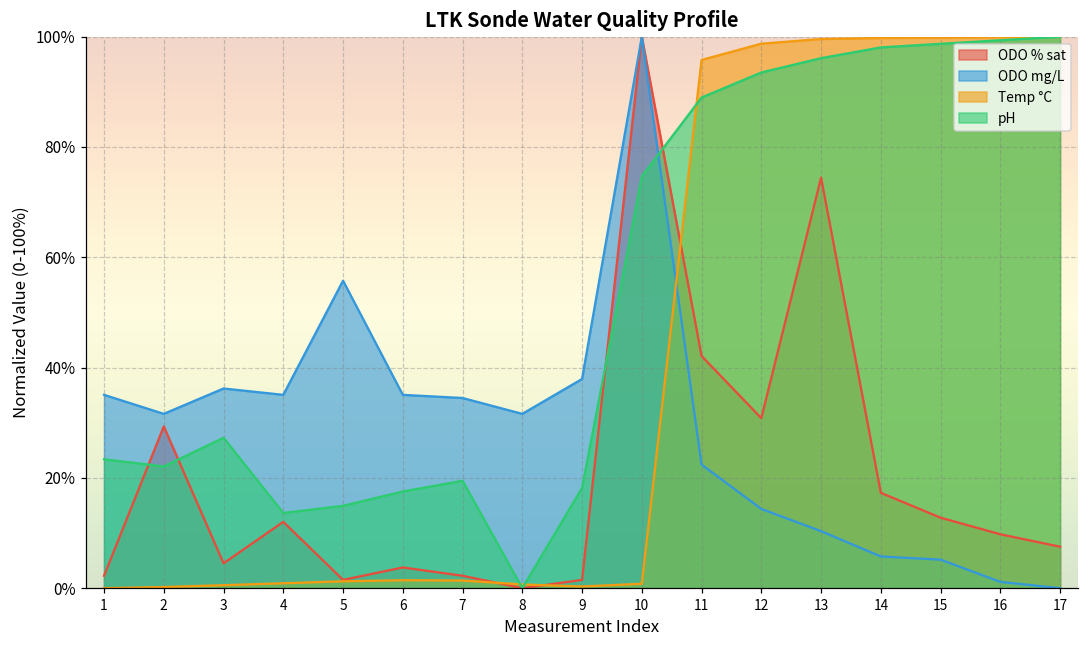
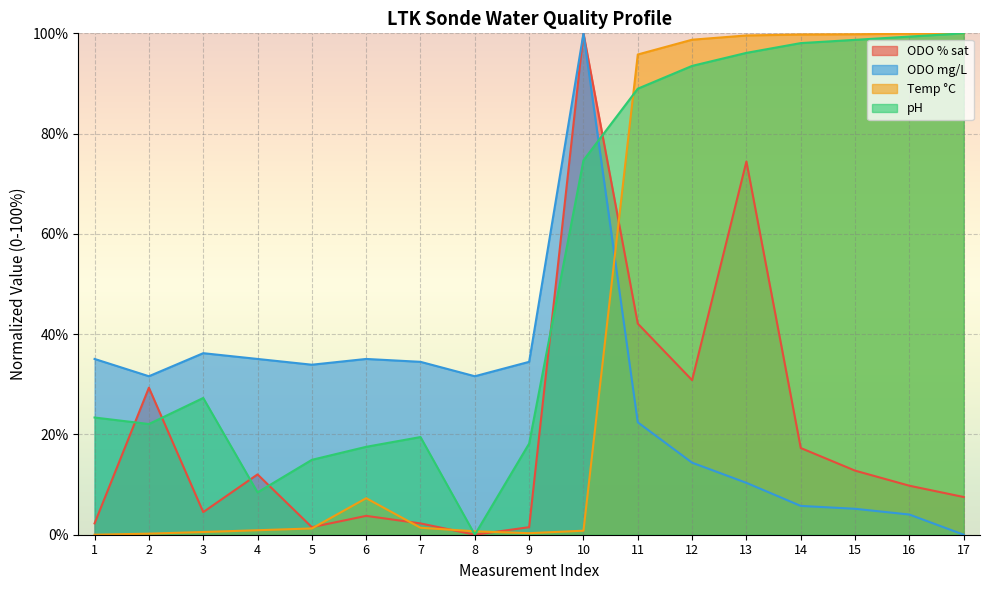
  {
    "ODO % sat": {
      "1": "2%",
      "2": "29%",
      "3": "5%",
      "4": "12%",
      "6": "4%",
      "7": "2%",
      "9": "2%",
      "11": "42%",
      "12": "31%",
      "13": "74%",
      "14": "17%",
      "15": "13%",
      "16": "10%",
      "17": "8%"
    },
    "ODO mg/L": {
      "1": "35%",
      "2": "32%",
      "3": "36%",
      "4": "35%",
-     "5": "56%",
+     "5": "34%",
      "6": "35%",
      "7": "34%",
      "8": "32%",
-     "9": "38%",
+     "9": "34%",
      "11": "22%",
      "12": "14%",
      "13": "10%",
      "14": "6%",
      "15": "5%",
-     "16": "1%",
+     "16": "4%",
      "17": "0%"
    },
    "Temp °C": {
      "1": "0%",
      "2": "0%",
      "3": "1%",
      "4": "1%",
-     "6": "1%",
+     "6": "7%",
      "7": "1%",
      "8": "1%",
      "9": "0%",
      "10": "1%",
      "11": "96%",
      "12": "99%",
      "13": "100%",
      "14": "100%",
      "15": "100%",
      "16": "100%"
    },
    "pH": {
      "1": "23%",
      "2": "22%",
      "3": "27%",
-     "4": "14%",
+     "4": "8%",
      "5": "15%",
      "6": "18%",
      "7": "19%",
      "9": "18%",
      "10": "75%",
      "11": "89%",
      "12": "94%",
      "13": "96%",
      "14": "98%",
      "15": "99%",
      "16": "99%"
    }
  }
